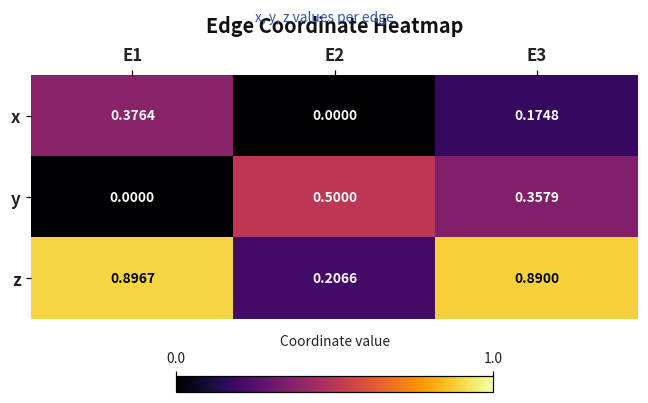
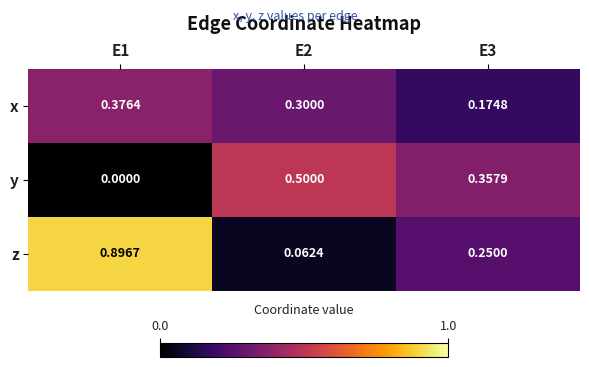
  {
    "x": {
      "E1": 0.3764,
-     "E2": 0.0000,
+     "E2": 0.3000,
      "E3": 0.1748
    },
    "y": {
      "E1": 0.0000,
      "E2": 0.5000,
      "E3": 0.3579
    },
    "z": {
      "E1": 0.8967,
-     "E2": 0.2066,
-     "E3": 0.8900
+     "E2": 0.0624,
+     "E3": 0.2500
    }
  }
